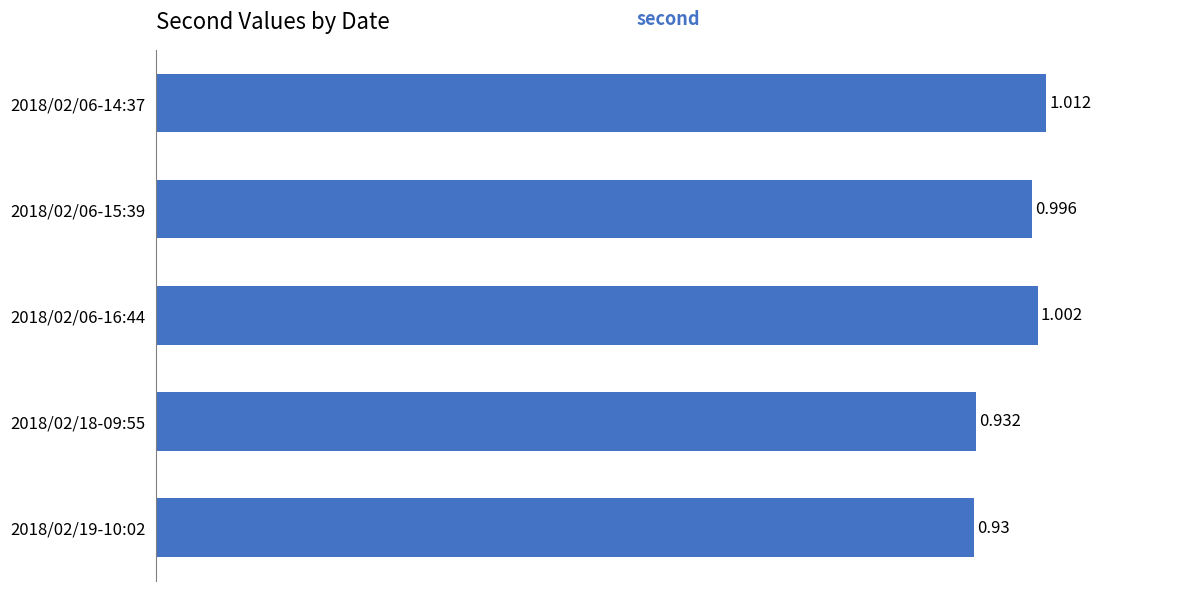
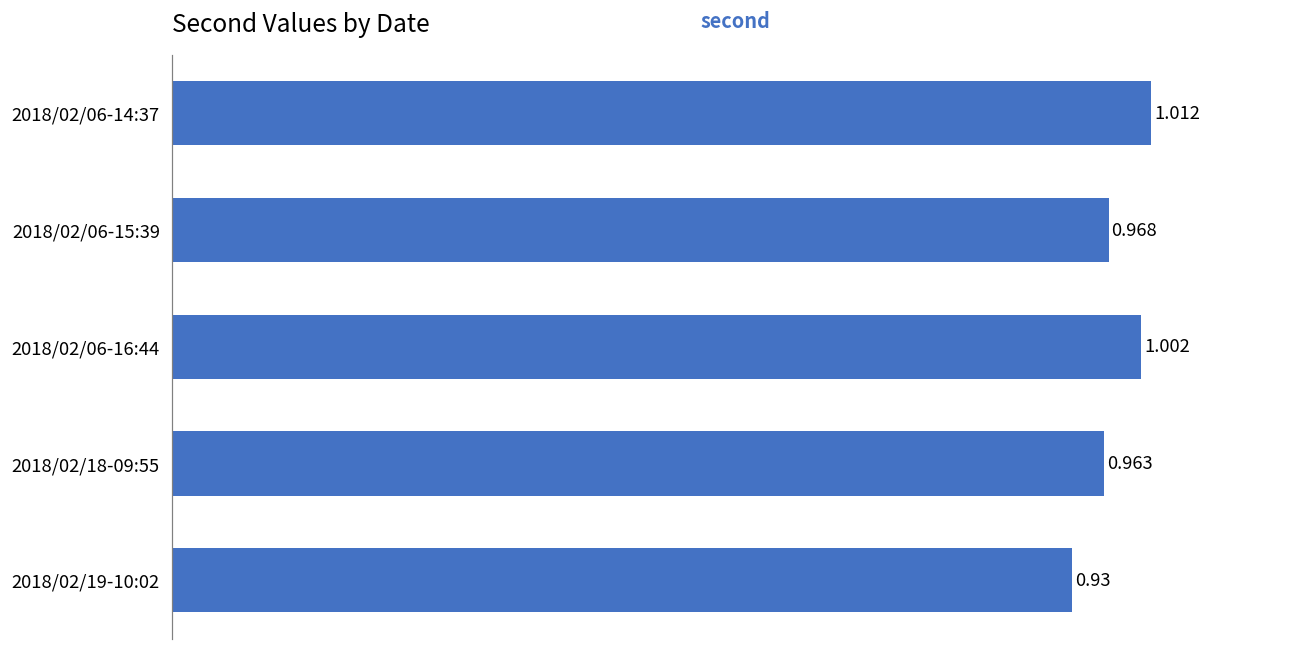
  {
    "2018/02/06-14:37": 1.012,
-   "2018/02/06-15:39": 0.996,
+   "2018/02/06-15:39": 0.968,
    "2018/02/06-16:44": 1.002,
-   "2018/02/18-09:55": 0.932,
+   "2018/02/18-09:55": 0.963,
    "2018/02/19-10:02": 0.93
  }
